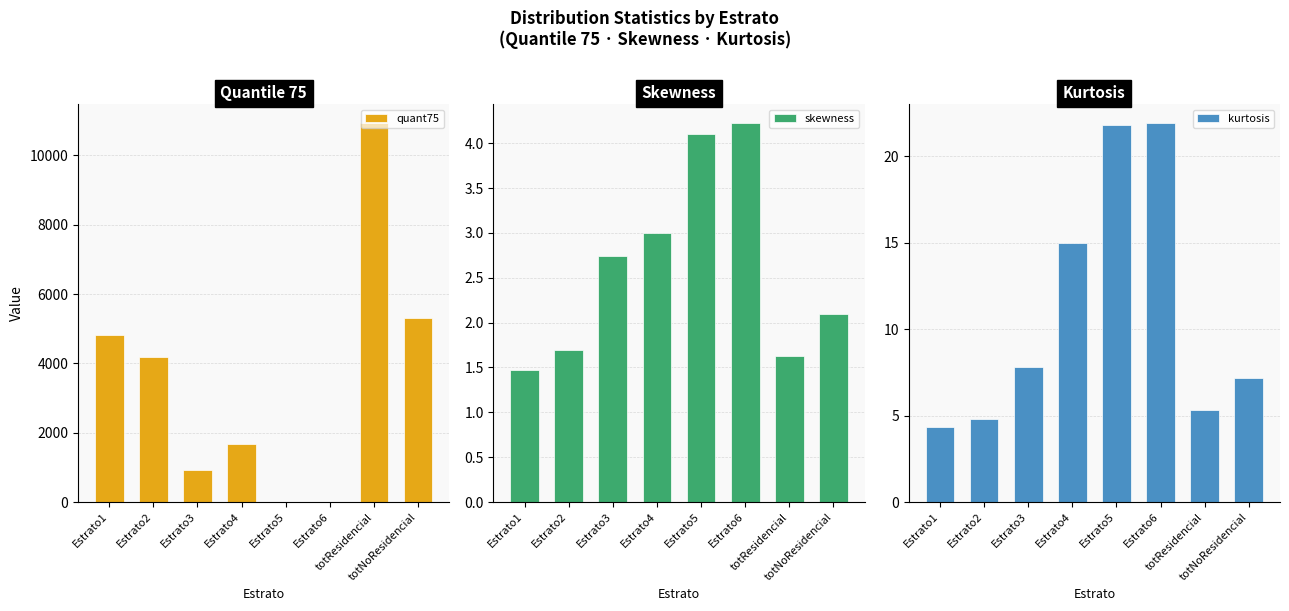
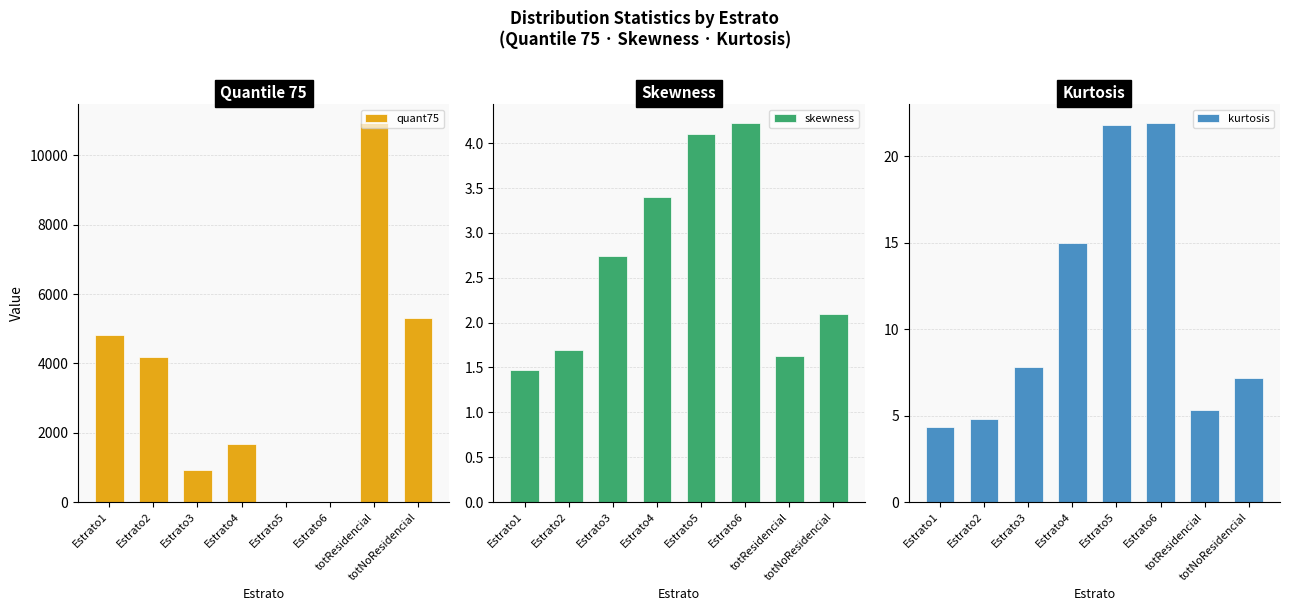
  {
    "Quantile 75": {
      "Estrato1": 4800,
      "Estrato2": 4200,
      "Estrato3": 900,
      "Estrato4": 1700,
      "totNoResidencial": 5300
    },
    "Skewness": {
      "Estrato1": 1.5,
      "Estrato2": 1.7,
      "Estrato3": 2.7,
-     "Estrato4": 3.0,
+     "Estrato4": 3.4,
      "Estrato5": 4.1,
      "Estrato6": 4.2,
      "totResidencial": 1.6,
      "totNoResidencial": 2.1
    },
    "Kurtosis": {
      "Estrato1": 4.3,
      "Estrato2": 4.8,
      "Estrato3": 7.8,
      "Estrato4": 15.0,
      "Estrato5": 21.8,
      "Estrato6": 21.9,
      "totResidencial": 5.3,
      "totNoResidencial": 7.2
    }
  }
